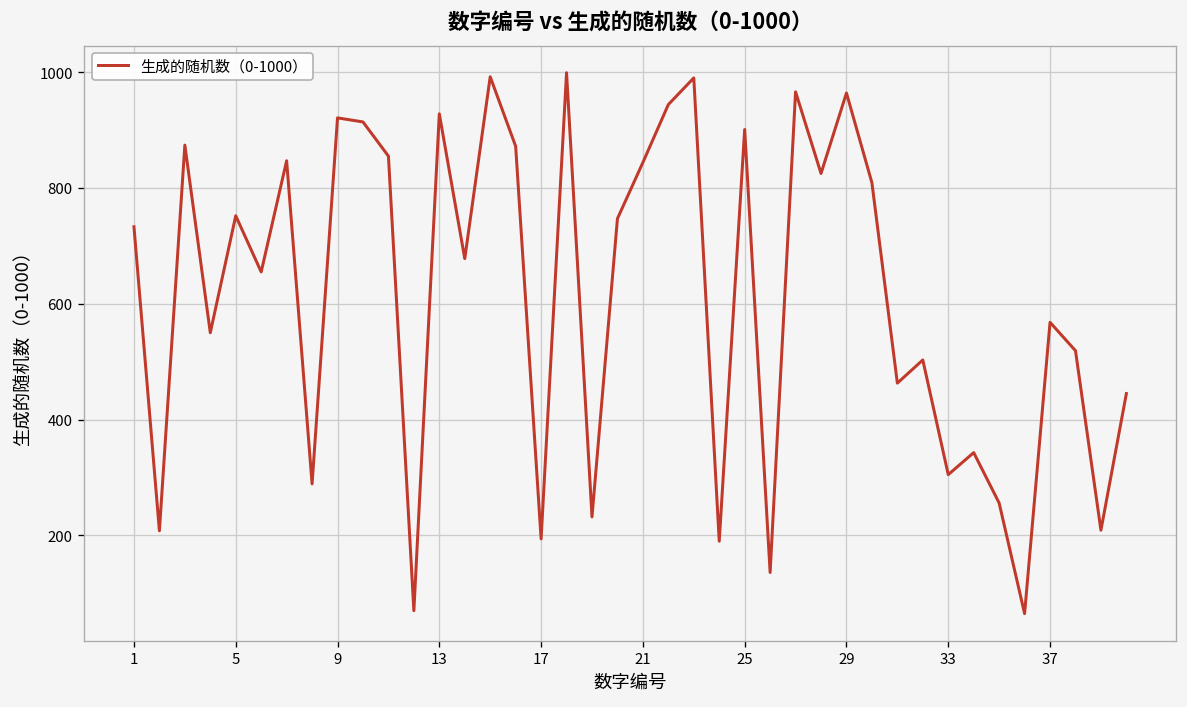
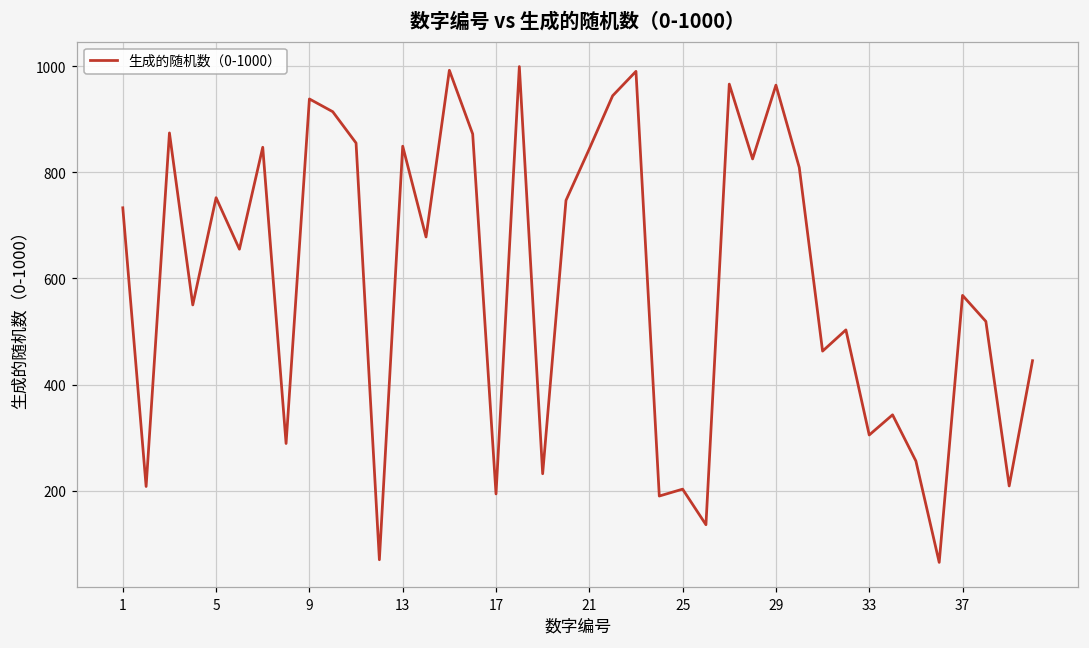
  {
    "1": 730,
    "5": 750,
-   "9": 920,
-   "13": 930,
+   "9": 940,
+   "13": 850,
    "17": 190,
    "21": 840,
-   "25": 900,
+   "25": 200,
    "29": 960,
    "33": 310,
    "37": 570
  }
